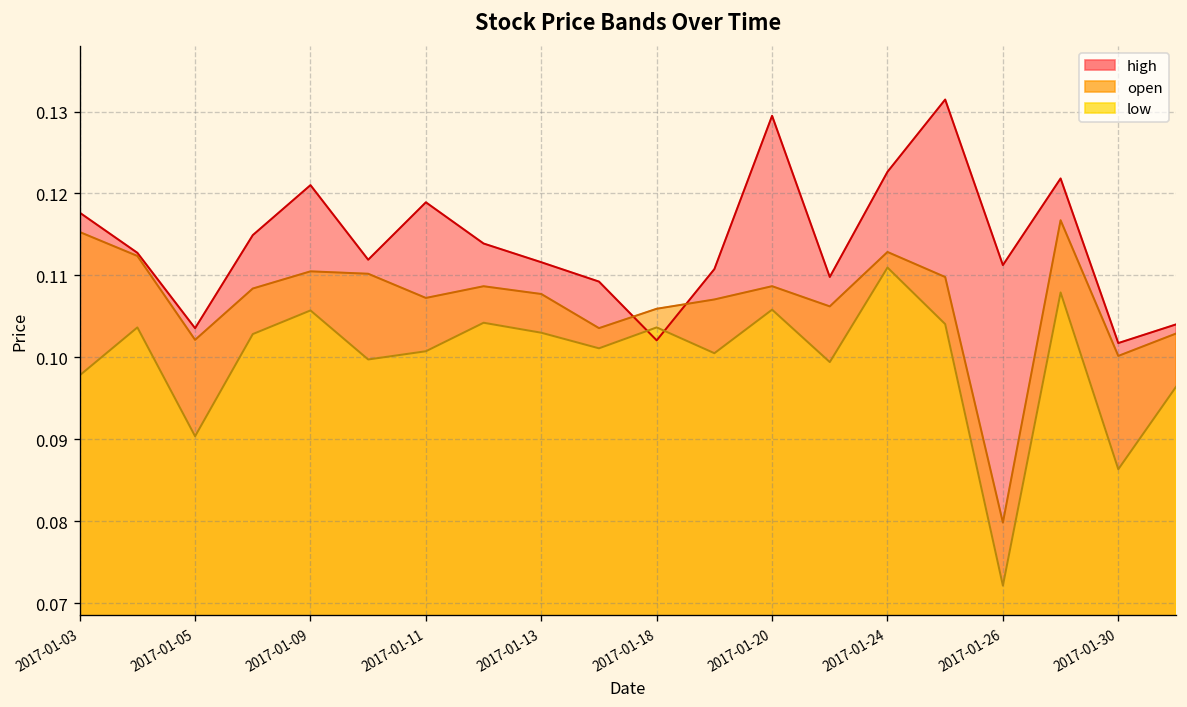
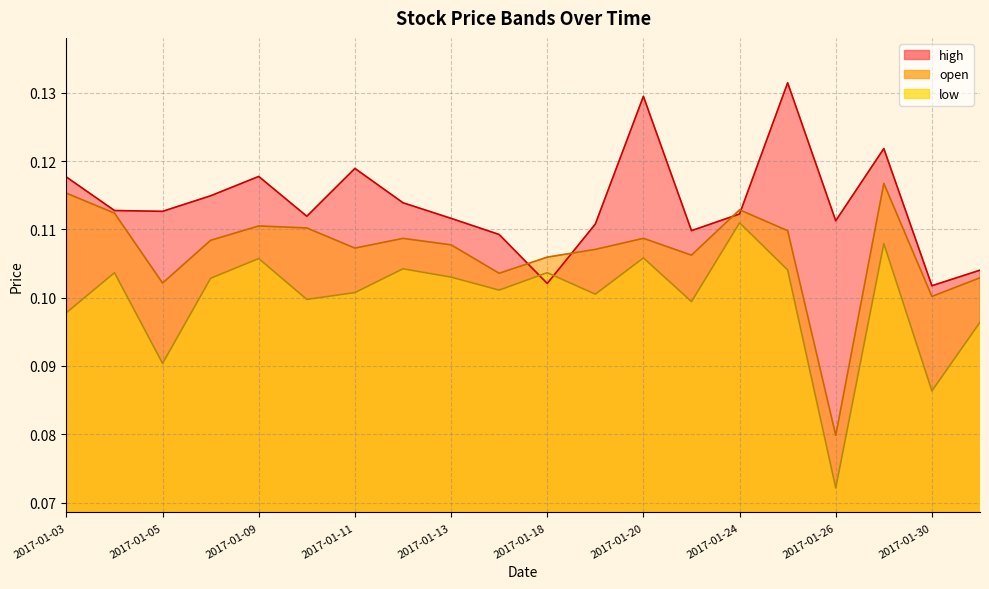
  {
    "high": {
      "2017-01-03": 0.118,
-     "2017-01-05": 0.104,
-     "2017-01-09": 0.121,
+     "2017-01-05": 0.113,
+     "2017-01-09": 0.118,
      "2017-01-11": 0.119,
      "2017-01-13": 0.112,
      "2017-01-18": 0.102,
      "2017-01-20": 0.129,
-     "2017-01-24": 0.123,
+     "2017-01-24": 0.112,
      "2017-01-26": 0.111,
      "2017-01-30": 0.102
    }
  }
